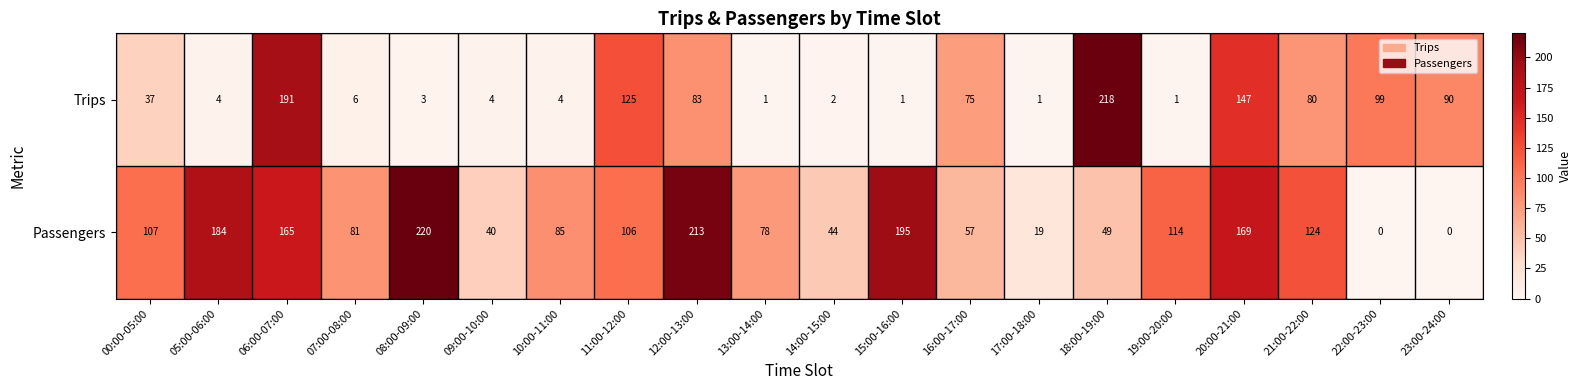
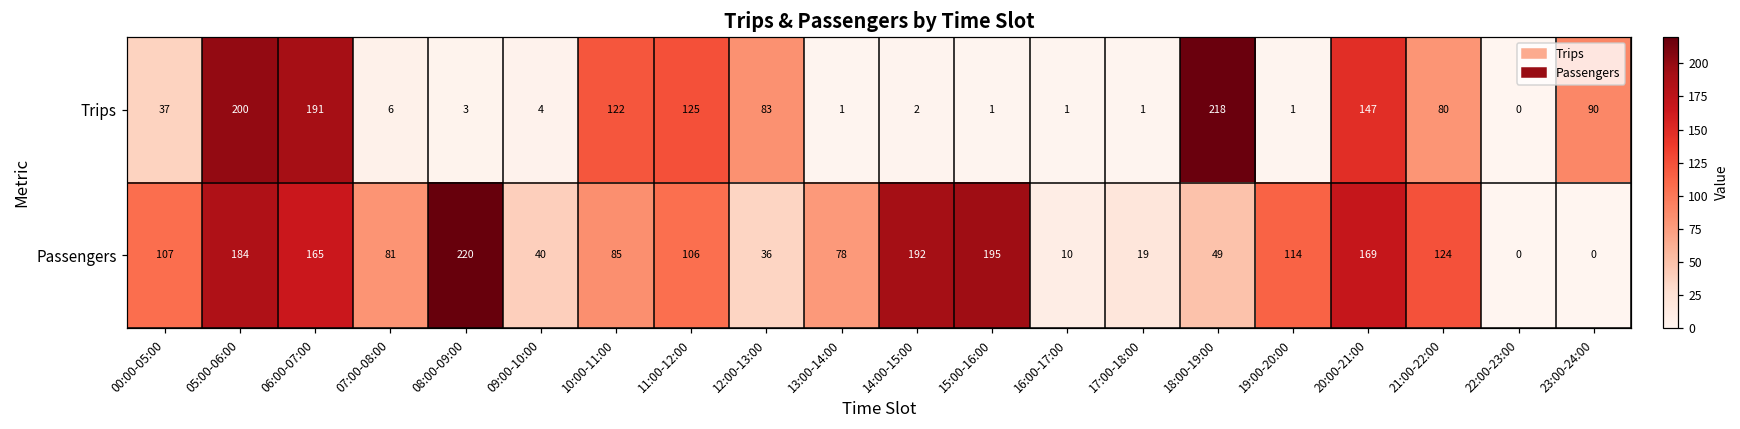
  {
    "Trips": {
      "00:00-05:00": 37,
-     "05:00-06:00": 4,
+     "05:00-06:00": 200,
      "06:00-07:00": 191,
      "07:00-08:00": 6,
      "08:00-09:00": 3,
      "09:00-10:00": 4,
-     "10:00-11:00": 4,
+     "10:00-11:00": 122,
      "11:00-12:00": 125,
      "12:00-13:00": 83,
      "13:00-14:00": 1,
      "14:00-15:00": 2,
      "15:00-16:00": 1,
-     "16:00-17:00": 75,
+     "16:00-17:00": 1,
      "17:00-18:00": 1,
      "18:00-19:00": 218,
      "19:00-20:00": 1,
      "20:00-21:00": 147,
      "21:00-22:00": 80,
-     "22:00-23:00": 99,
+     "22:00-23:00": 0,
      "23:00-24:00": 90
    },
    "Passengers": {
      "00:00-05:00": 107,
      "05:00-06:00": 184,
      "06:00-07:00": 165,
      "07:00-08:00": 81,
      "08:00-09:00": 220,
      "09:00-10:00": 40,
      "10:00-11:00": 85,
      "11:00-12:00": 106,
-     "12:00-13:00": 213,
+     "12:00-13:00": 36,
      "13:00-14:00": 78,
-     "14:00-15:00": 44,
+     "14:00-15:00": 192,
      "15:00-16:00": 195,
-     "16:00-17:00": 57,
+     "16:00-17:00": 10,
      "17:00-18:00": 19,
      "18:00-19:00": 49,
      "19:00-20:00": 114,
      "20:00-21:00": 169,
      "21:00-22:00": 124,
      "22:00-23:00": 0,
      "23:00-24:00": 0
    }
  }
